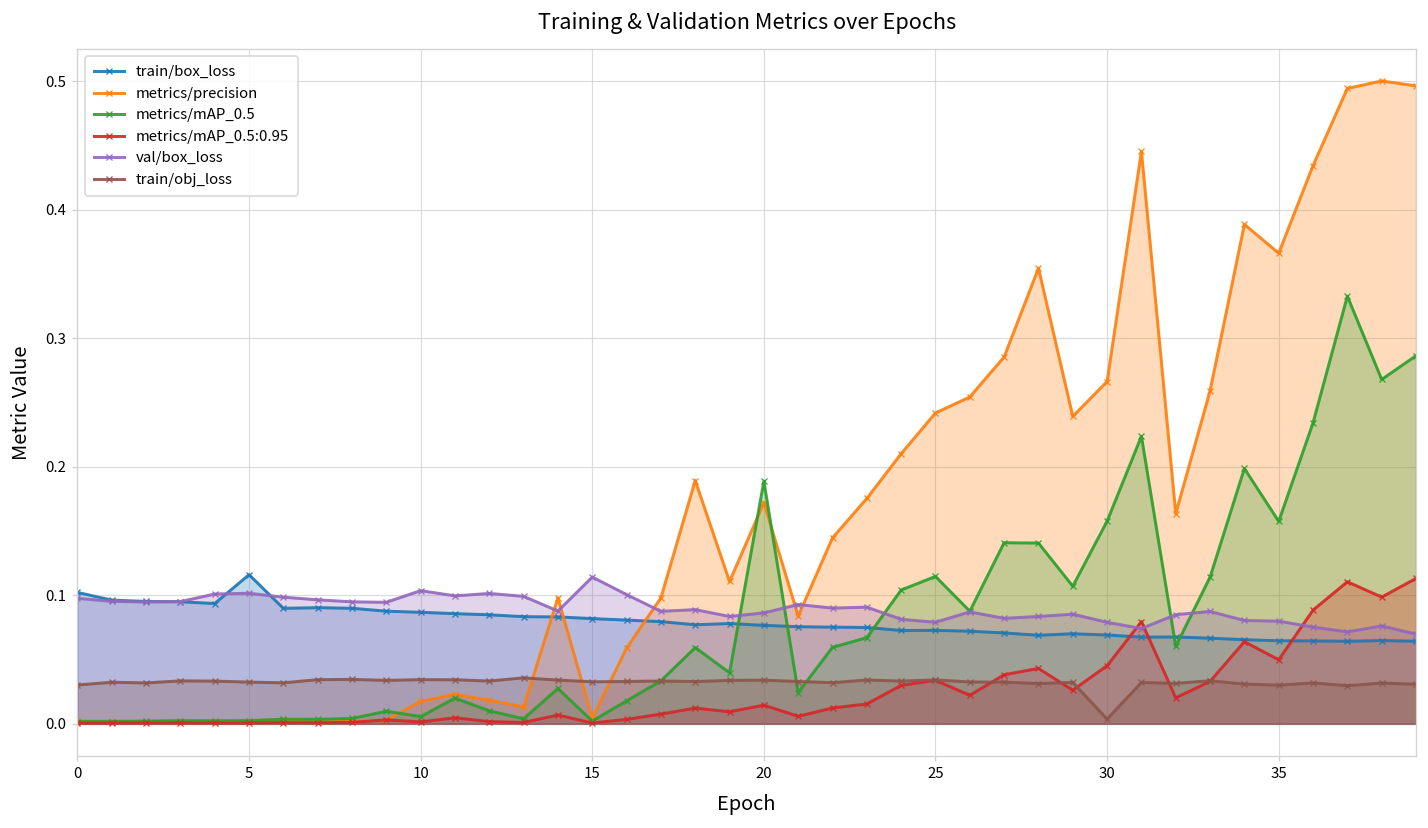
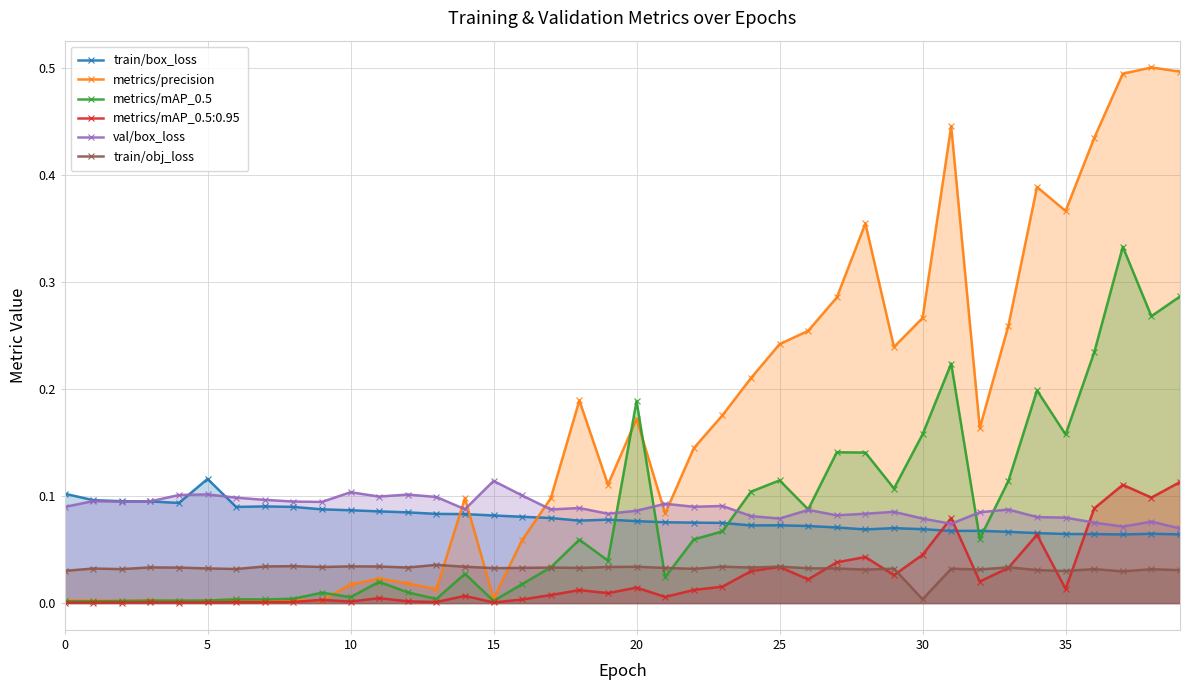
  {
    "train/box_loss": {
      "0": 0.102,
      "5": 0.116,
      "10": 0.087,
      "15": 0.082,
      "20": 0.077,
      "25": 0.073,
      "30": 0.069,
      "35": 0.065
    },
    "metrics/precision": {
      "10": 0.017,
      "20": 0.172,
      "25": 0.242,
      "30": 0.266,
      "35": 0.366
    },
    "metrics/mAP_0.5": {
      "10": 0.006,
      "20": 0.189,
      "25": 0.115,
      "30": 0.158,
      "35": 0.157
    },
    "metrics/mAP_0.5:0.95": {
      "10": 0.001,
      "20": 0.014,
      "30": 0.045,
-     "35": 0.050
+     "35": 0.013
    },
    "val/box_loss": {
-     "0": 0.098,
+     "0": 0.090,
      "5": 0.102,
      "10": 0.104,
      "15": 0.114,
      "20": 0.086,
      "25": 0.079,
      "30": 0.079,
      "35": 0.080
    },
    "train/obj_loss": {
      "0": 0.030,
      "5": 0.032,
      "10": 0.034,
      "15": 0.033,
      "20": 0.034,
      "30": 0.004,
      "35": 0.030
    }
  }
